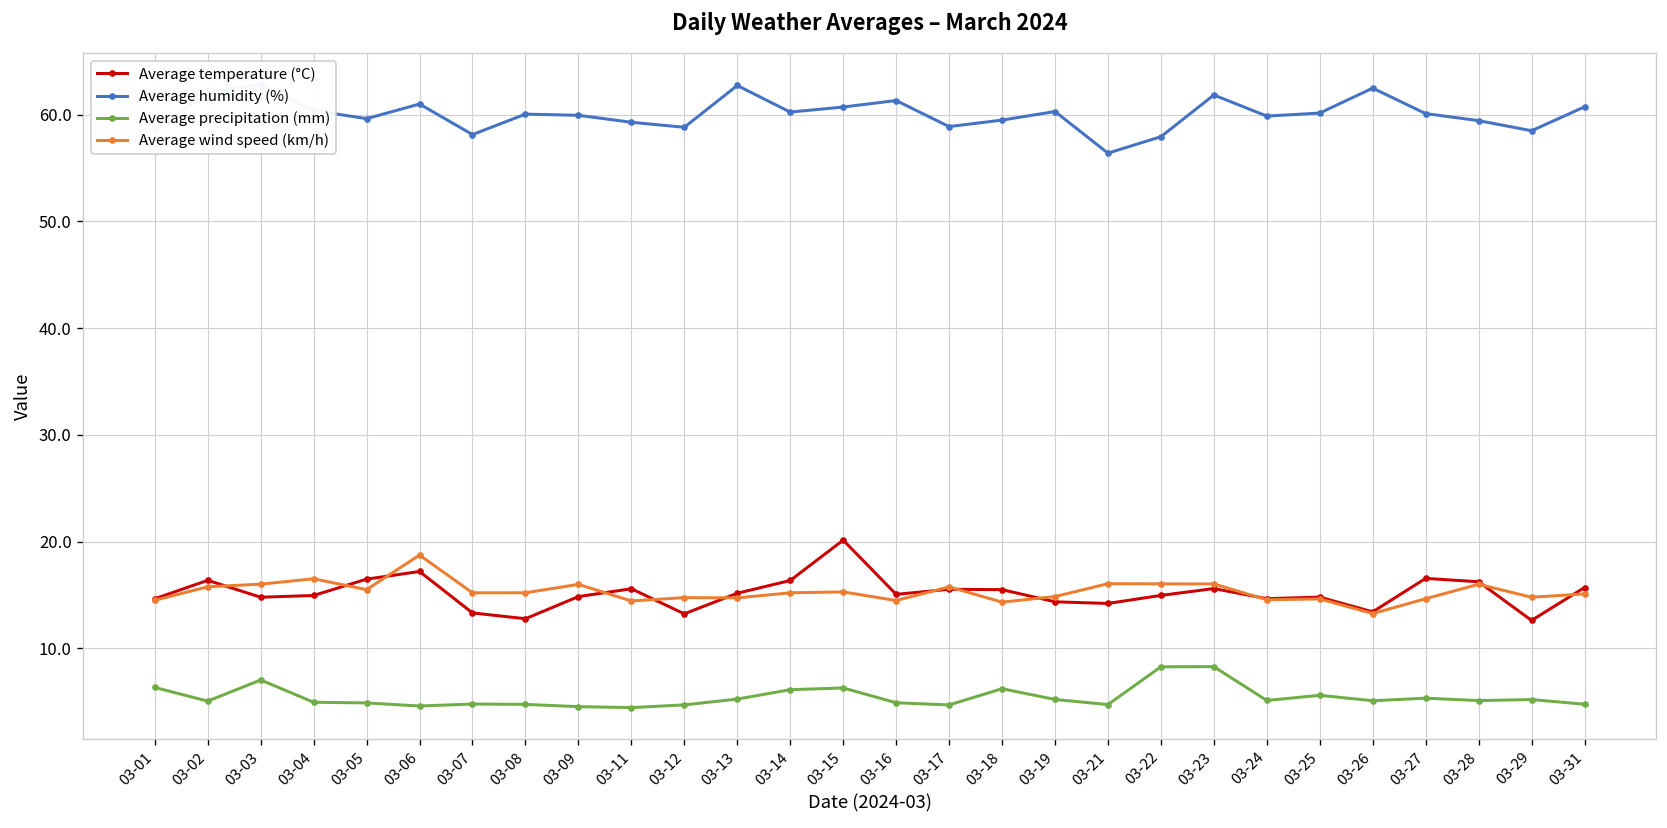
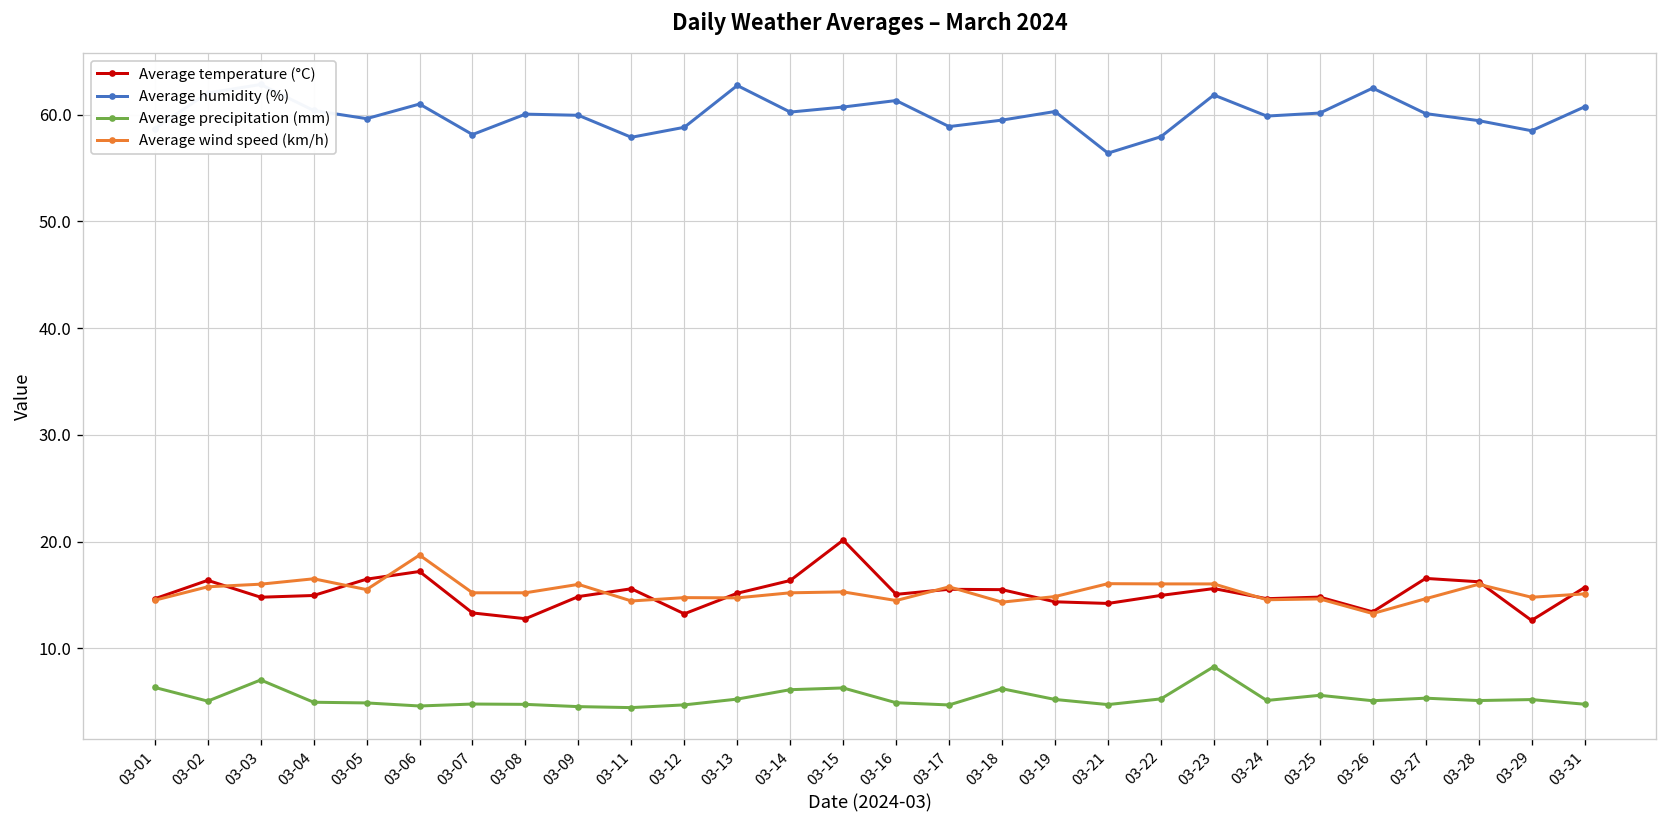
  {
    "Average temperature (°C)": {
      "03-02": 16,
      "03-03": 15,
      "03-04": 15,
      "03-05": 16,
      "03-06": 17,
      "03-07": 13,
      "03-08": 13,
      "03-09": 15,
      "03-11": 16,
      "03-12": 13,
      "03-13": 15,
      "03-14": 16,
      "03-15": 20,
      "03-16": 15,
      "03-18": 16,
      "03-19": 14,
      "03-21": 14,
      "03-22": 15,
      "03-23": 16,
      "03-27": 17,
      "03-29": 13,
      "03-31": 16
    },
    "Average humidity (%)": {
      "03-05": 60,
      "03-06": 61,
      "03-07": 58,
      "03-08": 60,
      "03-09": 60,
-     "03-11": 59,
+     "03-11": 58,
      "03-12": 59,
      "03-13": 63,
      "03-14": 60,
      "03-15": 61,
      "03-16": 61,
      "03-17": 59,
      "03-18": 59,
      "03-19": 60,
      "03-21": 56,
      "03-22": 58,
      "03-23": 62,
      "03-24": 60,
      "03-25": 60,
      "03-26": 62,
      "03-27": 60,
      "03-28": 59,
      "03-29": 58,
      "03-31": 61
    },
    "Average precipitation (mm)": {
      "03-01": 6,
      "03-02": 5,
      "03-03": 7,
      "03-04": 5,
      "03-05": 5,
      "03-06": 5,
      "03-07": 5,
      "03-08": 5,
      "03-09": 5,
      "03-11": 4,
      "03-12": 5,
      "03-13": 5,
      "03-14": 6,
      "03-15": 6,
      "03-16": 5,
      "03-17": 5,
      "03-18": 6,
      "03-19": 5,
      "03-21": 5,
-     "03-22": 8,
+     "03-22": 5,
      "03-23": 8,
      "03-24": 5,
      "03-25": 6,
      "03-26": 5,
      "03-27": 5,
      "03-28": 5,
      "03-29": 5,
      "03-31": 5
    },
    "Average wind speed (km/h)": {
      "03-02": 16,
      "03-03": 16,
      "03-04": 17,
      "03-05": 16,
      "03-06": 19,
      "03-07": 15,
      "03-08": 15,
      "03-09": 16,
      "03-11": 14,
      "03-12": 15,
      "03-13": 15,
      "03-14": 15,
      "03-15": 15,
      "03-16": 14,
      "03-18": 14,
      "03-19": 15,
      "03-21": 16,
      "03-22": 16,
      "03-23": 16,
      "03-27": 15,
      "03-29": 15,
      "03-31": 15
    }
  }
